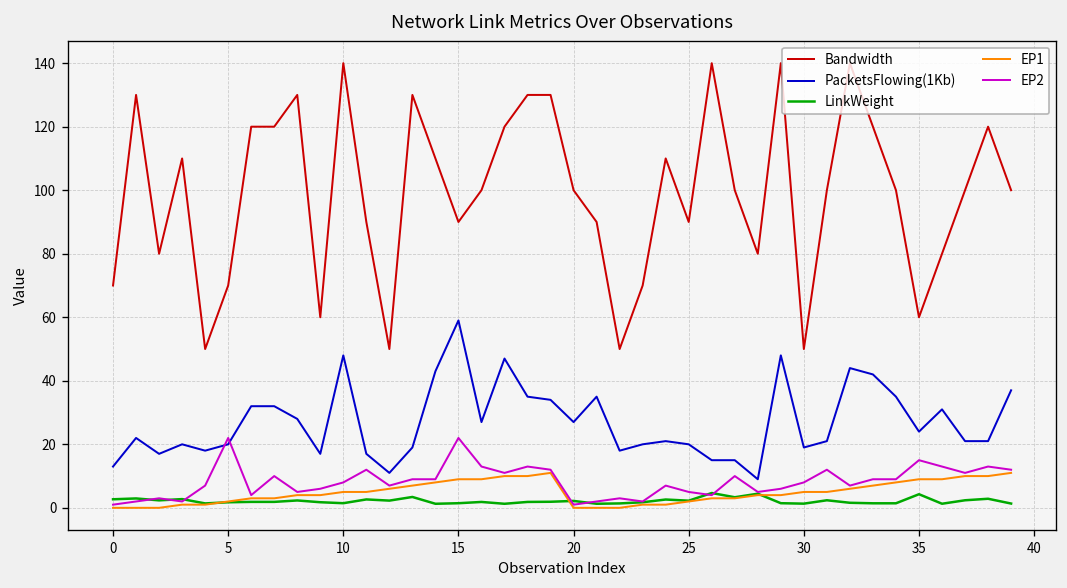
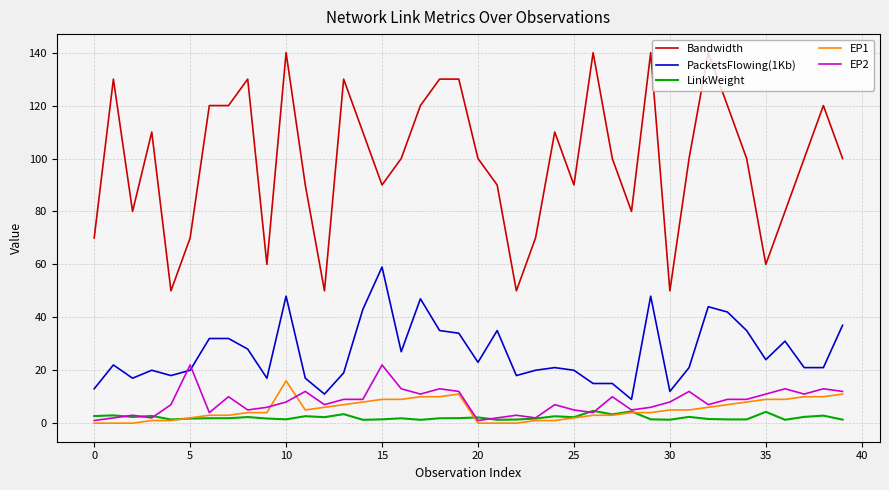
  {
    "Bandwidth": {
      "0": 70,
      "5": 70,
      "10": 140,
      "15": 90,
      "20": 100,
      "25": 90,
      "30": 50,
      "35": 60
    },
    "PacketsFlowing(1Kb)": {
      "0": 13,
      "5": 20,
      "10": 48,
      "15": 59,
-     "20": 27,
+     "20": 23,
      "25": 20,
-     "30": 19,
+     "30": 12,
      "35": 24
    },
    "LinkWeight": {
      "0": 3,
      "10": 1,
      "15": 1,
      "20": 2,
      "30": 1,
      "35": 4
    },
    "EP1": {
      "0": 0,
-     "10": 5,
+     "10": 16,
      "15": 9,
      "20": 0,
      "30": 5,
      "35": 9
    },
    "EP2": {
      "0": 1,
      "5": 22,
      "10": 8,
      "15": 22,
      "20": 1,
      "25": 5,
      "30": 8,
-     "35": 15
+     "35": 11
    }
  }
